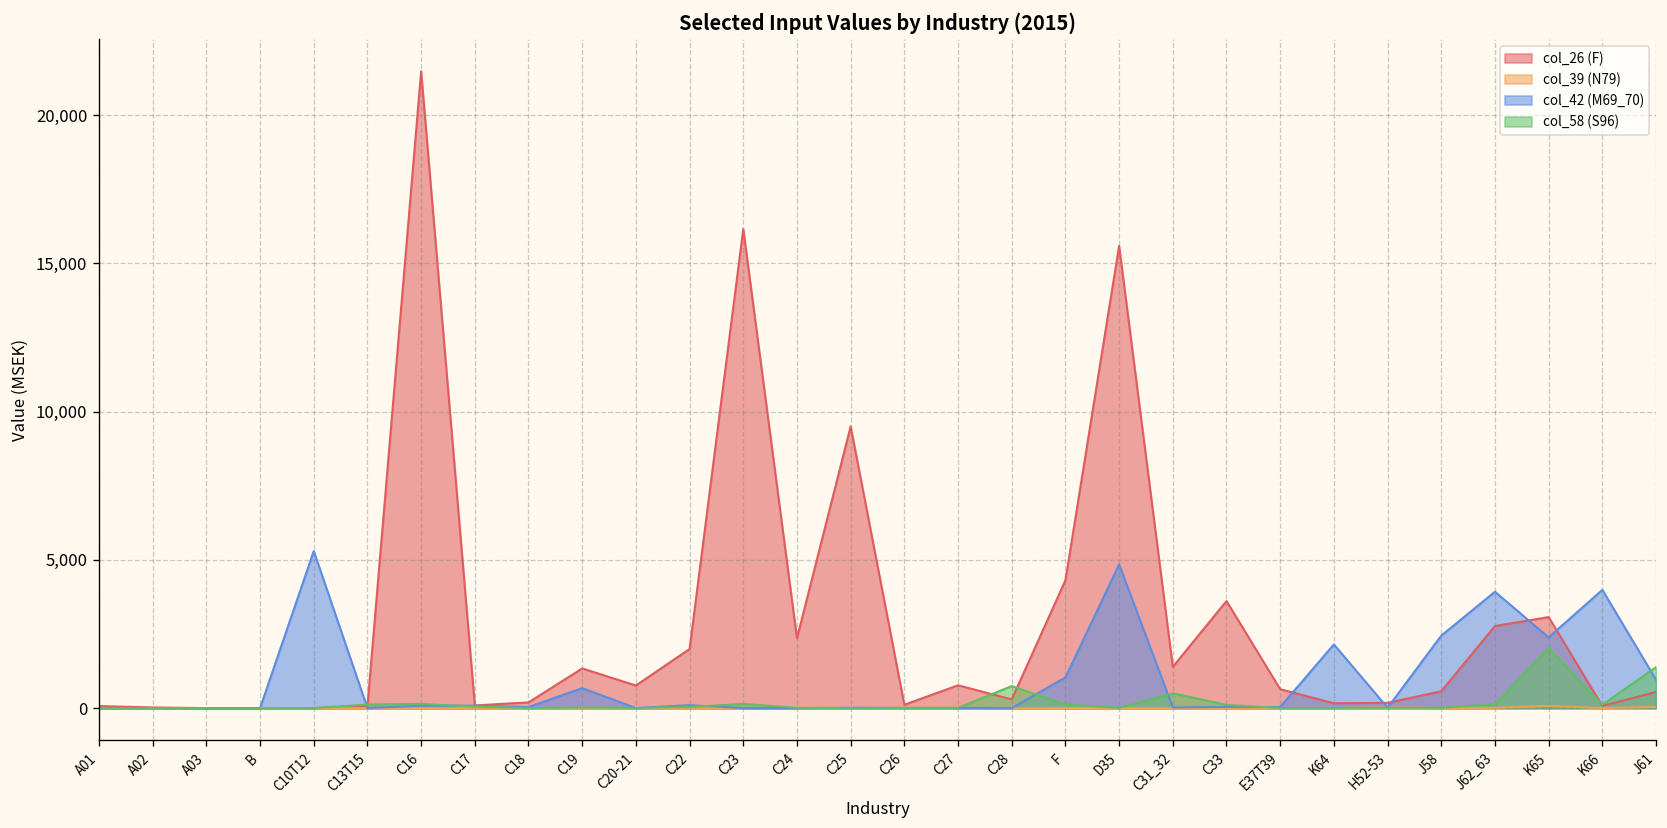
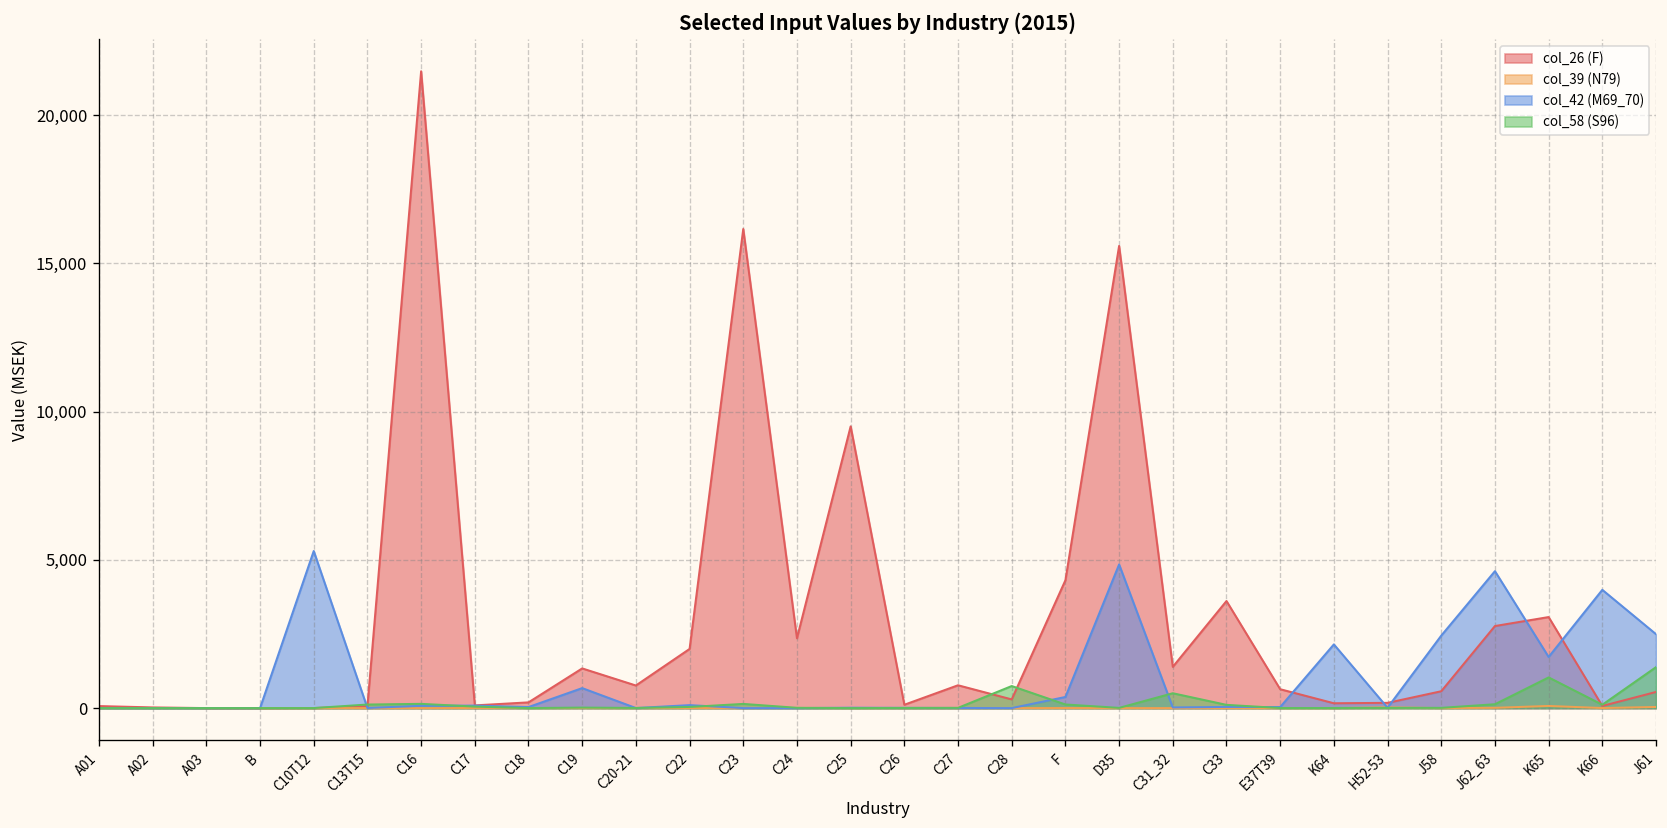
  {
    "col_42 (M69_70)": {
      "C10T12": "5,300",
      "C19": "700",
-     "F": "1,000",
+     "F": "400",
      "D35": "4,800",
      "K64": "2,100",
      "J58": "2,400",
-     "J62_63": "3,900",
-     "K65": "2,400",
+     "J62_63": "4,600",
+     "K65": "1,700",
      "K66": "4,000",
-     "J61": "1,000"
+     "J61": "2,500"
    },
    "col_58 (S96)": {
      "C23": "100",
      "C28": "700",
      "F": "100",
      "C31_32": "500",
      "J62_63": "100",
-     "K65": "2,000",
+     "K65": "1,000",
      "J61": "1,400"
    }
  }
